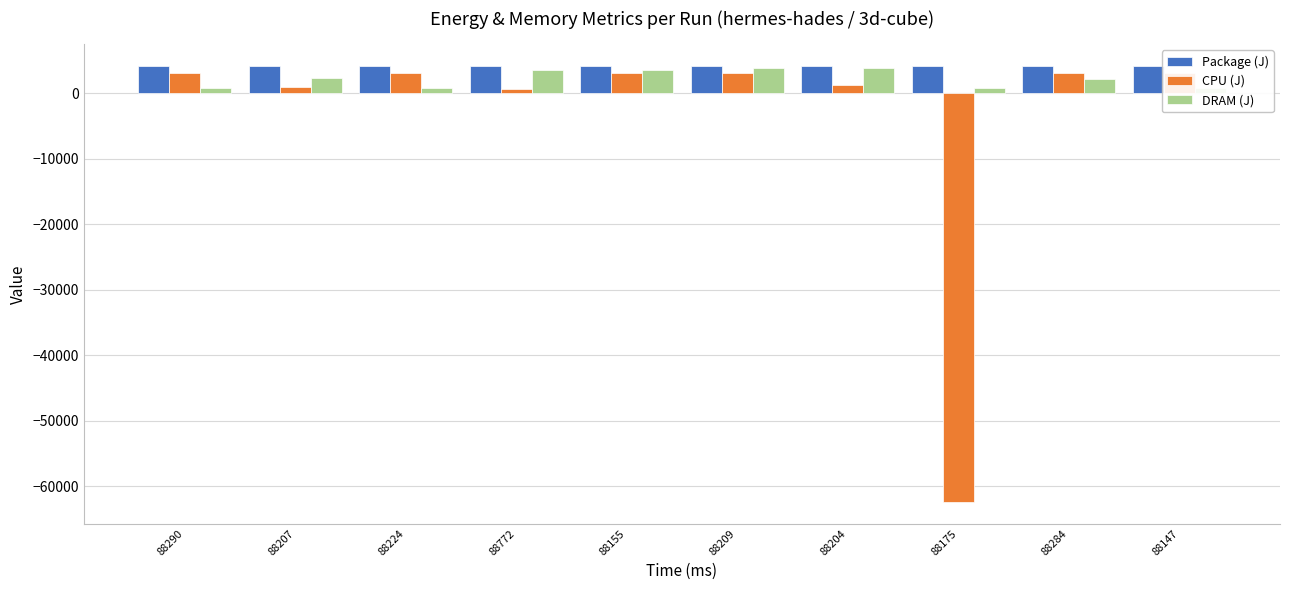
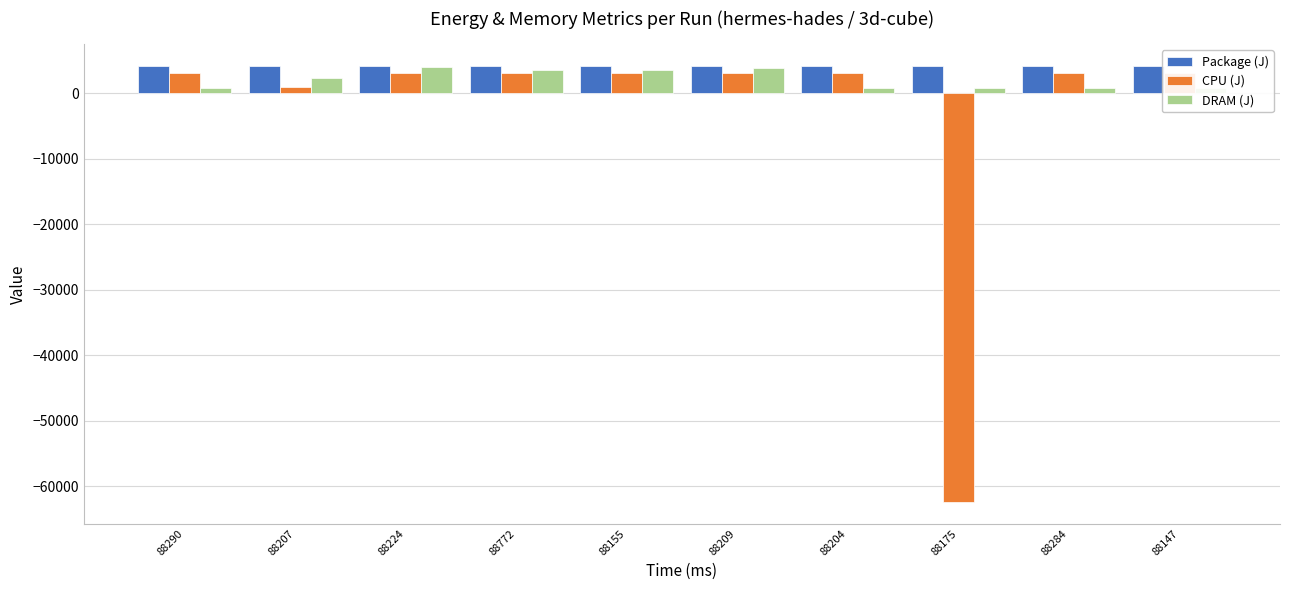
  {
    "Package (J)": {
      "88290": 4000,
      "88207": 4000,
      "88224": 4000,
      "88772": 4000,
      "88155": 4000,
      "88209": 4000,
      "88204": 4000,
      "88175": 4000,
      "88284": 4000,
      "88147": 4000
    },
    "CPU (J)": {
      "88290": 3000,
      "88207": 1000,
      "88224": 3000,
-     "88772": 1000,
+     "88772": 3000,
      "88155": 3000,
      "88209": 3000,
-     "88204": 1000,
+     "88204": 3000,
      "88175": -62000,
      "88284": 3000
    },
    "DRAM (J)": {
      "88290": 1000,
      "88207": 2000,
-     "88224": 1000,
+     "88224": 4000,
      "88772": 3000,
      "88155": 4000,
      "88209": 4000,
-     "88204": 4000,
+     "88204": 1000,
      "88175": 1000,
-     "88284": 2000
+     "88284": 1000
    }
  }
